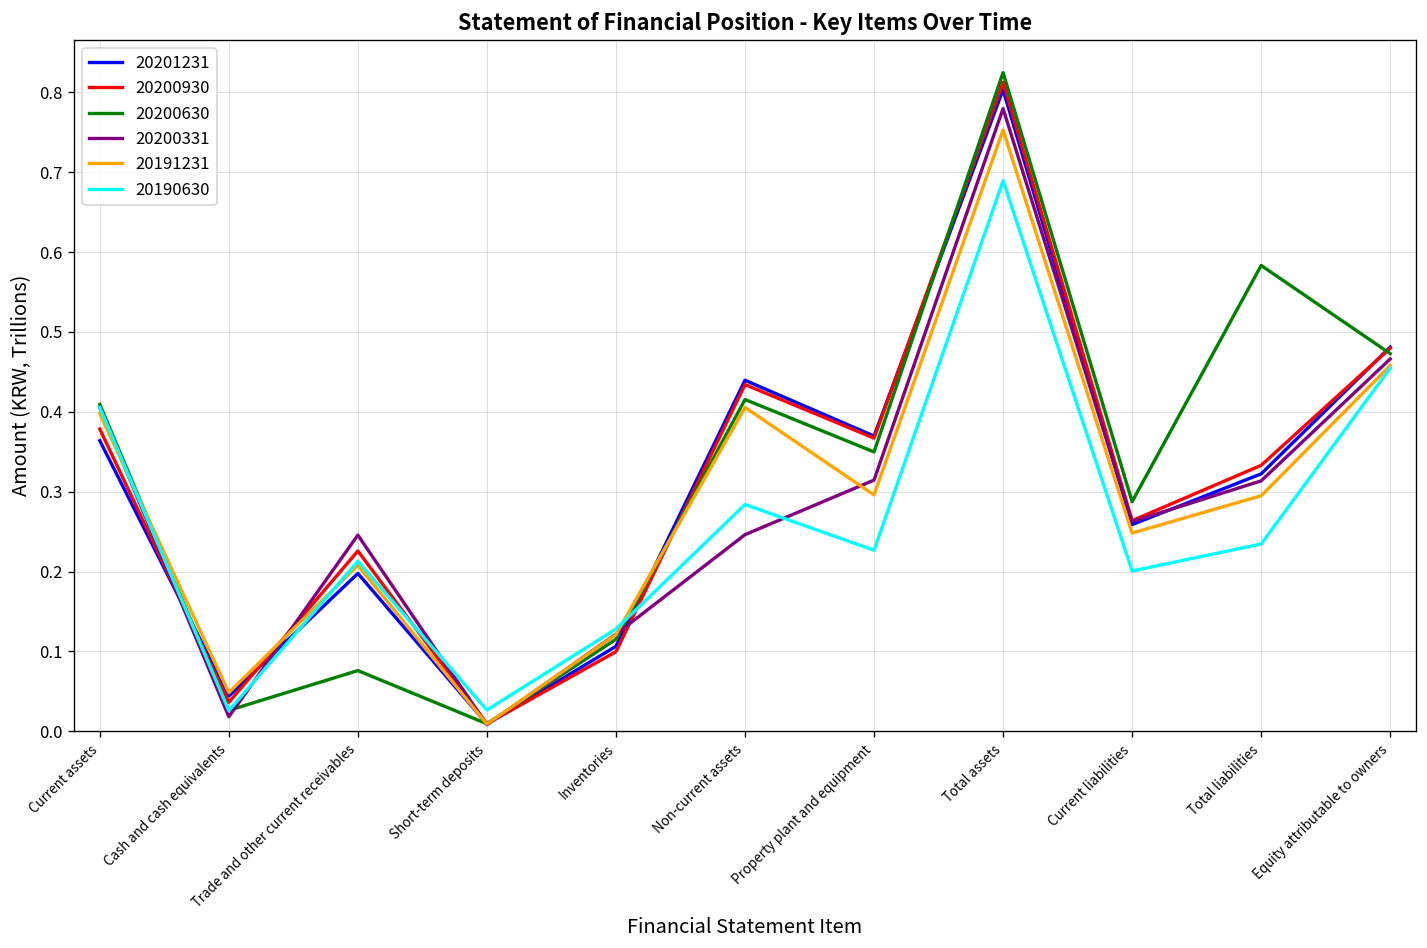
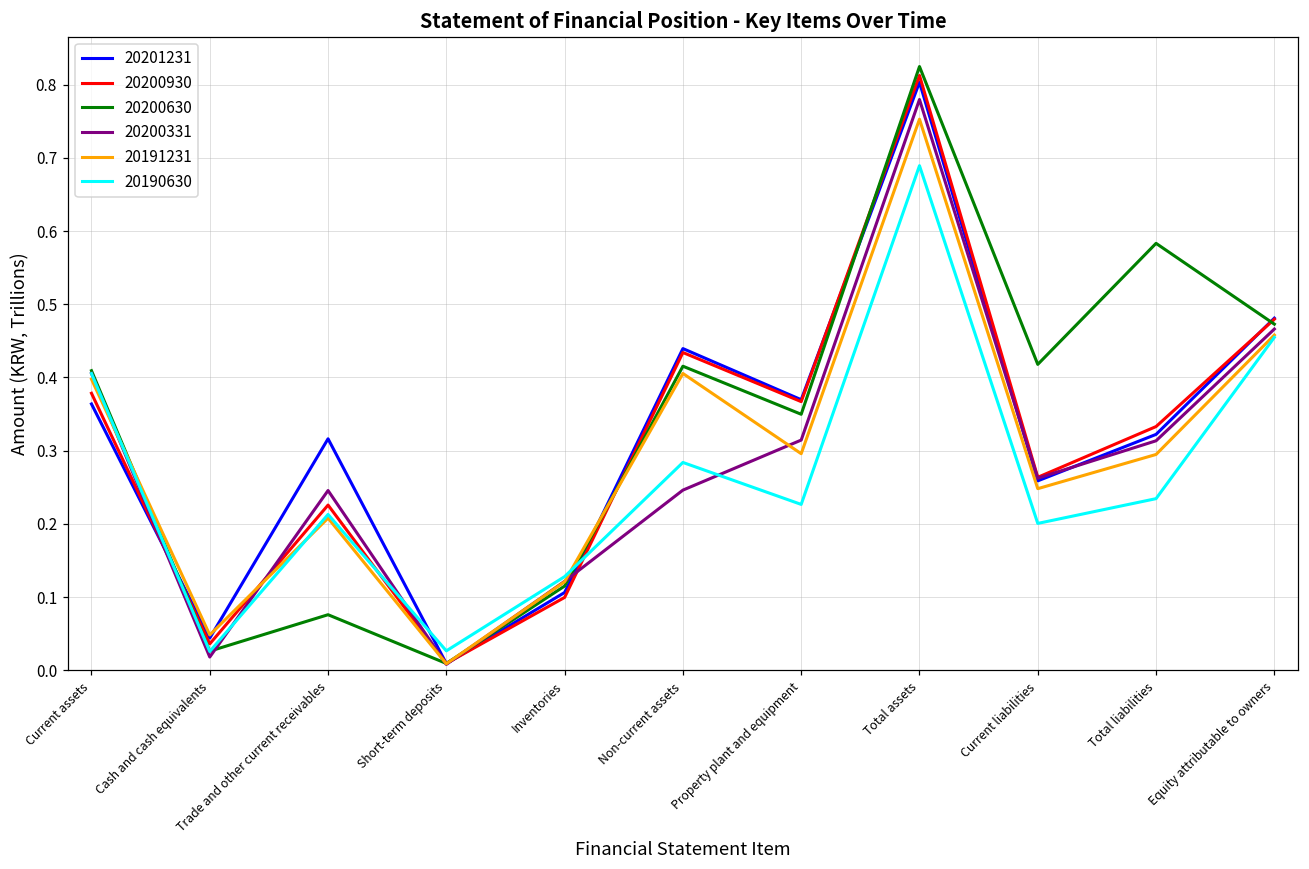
  {
    "20201231": {
      "Current assets": 0.36,
      "Cash and cash equivalents": 0.04,
-     "Trade and other current receivables": 0.20,
+     "Trade and other current receivables": 0.32,
      "Inventories": 0.11,
      "Non-current assets": 0.44,
      "Total assets": 0.80,
      "Total liabilities": 0.32
    },
    "20200930": {
      "Current assets": 0.38,
      "Cash and cash equivalents": 0.04,
      "Trade and other current receivables": 0.23,
      "Inventories": 0.10,
      "Non-current assets": 0.43,
      "Total assets": 0.81,
      "Total liabilities": 0.33
    },
    "20200630": {
      "Trade and other current receivables": 0.08,
      "Inventories": 0.12,
      "Non-current assets": 0.42,
      "Property plant and equipment": 0.35,
      "Total assets": 0.82,
-     "Current liabilities": 0.29,
+     "Current liabilities": 0.42,
      "Total liabilities": 0.58,
      "Equity attributable to owners": 0.47
    },
    "20200331": {
      "Cash and cash equivalents": 0.02,
      "Trade and other current receivables": 0.25,
      "Non-current assets": 0.25,
      "Property plant and equipment": 0.31,
      "Total assets": 0.78,
      "Total liabilities": 0.31,
      "Equity attributable to owners": 0.47
    },
    "20191231": {
      "Current assets": 0.40,
      "Cash and cash equivalents": 0.05,
      "Trade and other current receivables": 0.21,
      "Non-current assets": 0.41,
      "Property plant and equipment": 0.30,
      "Total assets": 0.75,
      "Current liabilities": 0.25,
      "Total liabilities": 0.29
    },
    "20190630": {
      "Trade and other current receivables": 0.21,
      "Short-term deposits": 0.03,
      "Inventories": 0.13,
      "Non-current assets": 0.28,
      "Property plant and equipment": 0.23,
      "Total assets": 0.69,
      "Current liabilities": 0.20,
      "Total liabilities": 0.23
    }
  }
